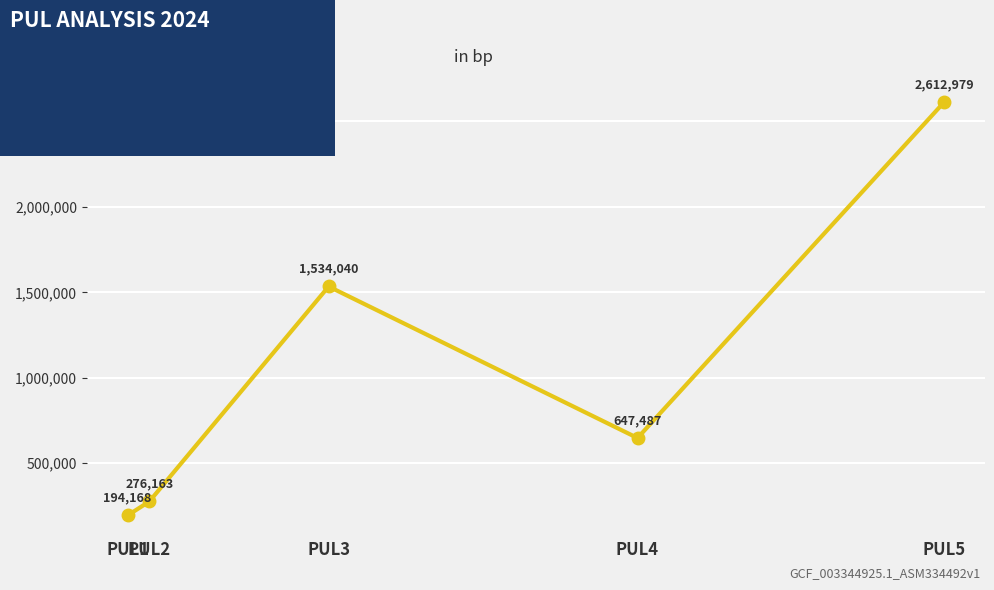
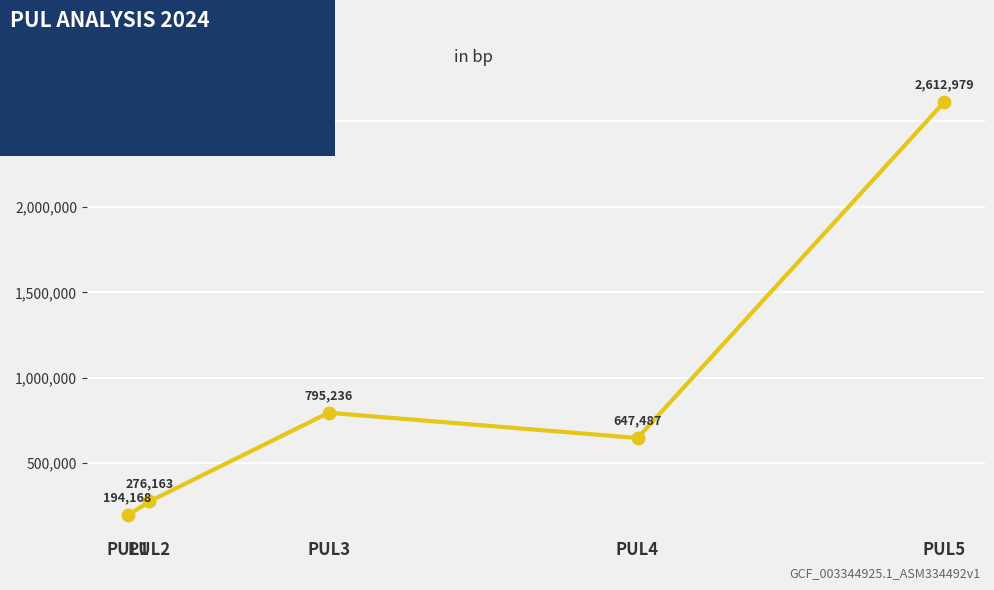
  {
-   "PUL3": "1,534,040",
+   "PUL3": "795,236",
    "PUL4": "647,487",
    "PUL5": "2,612,979"
  }
